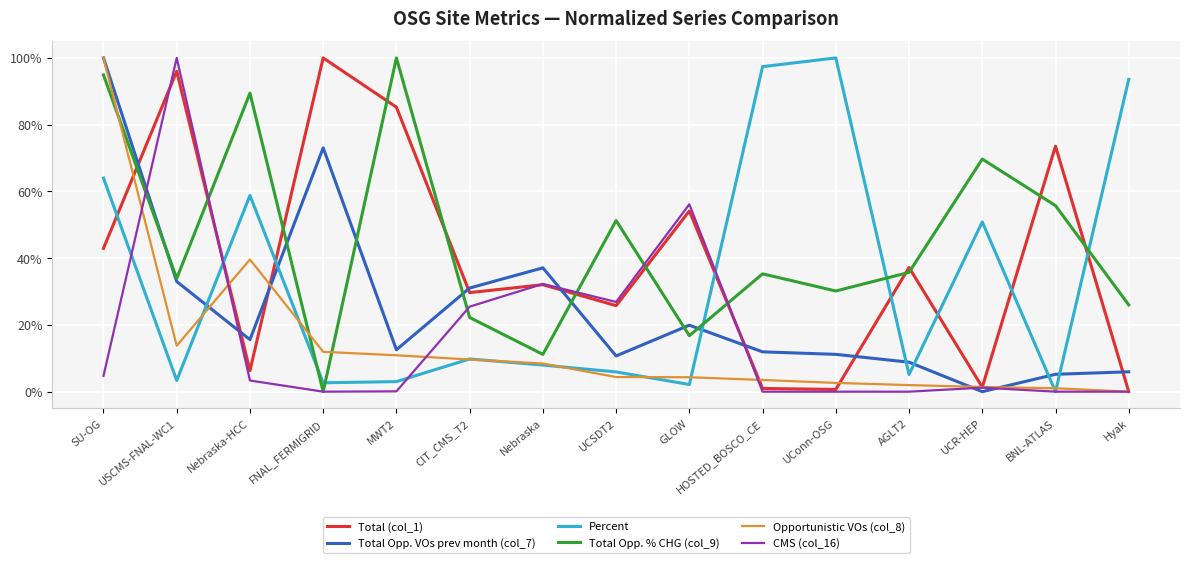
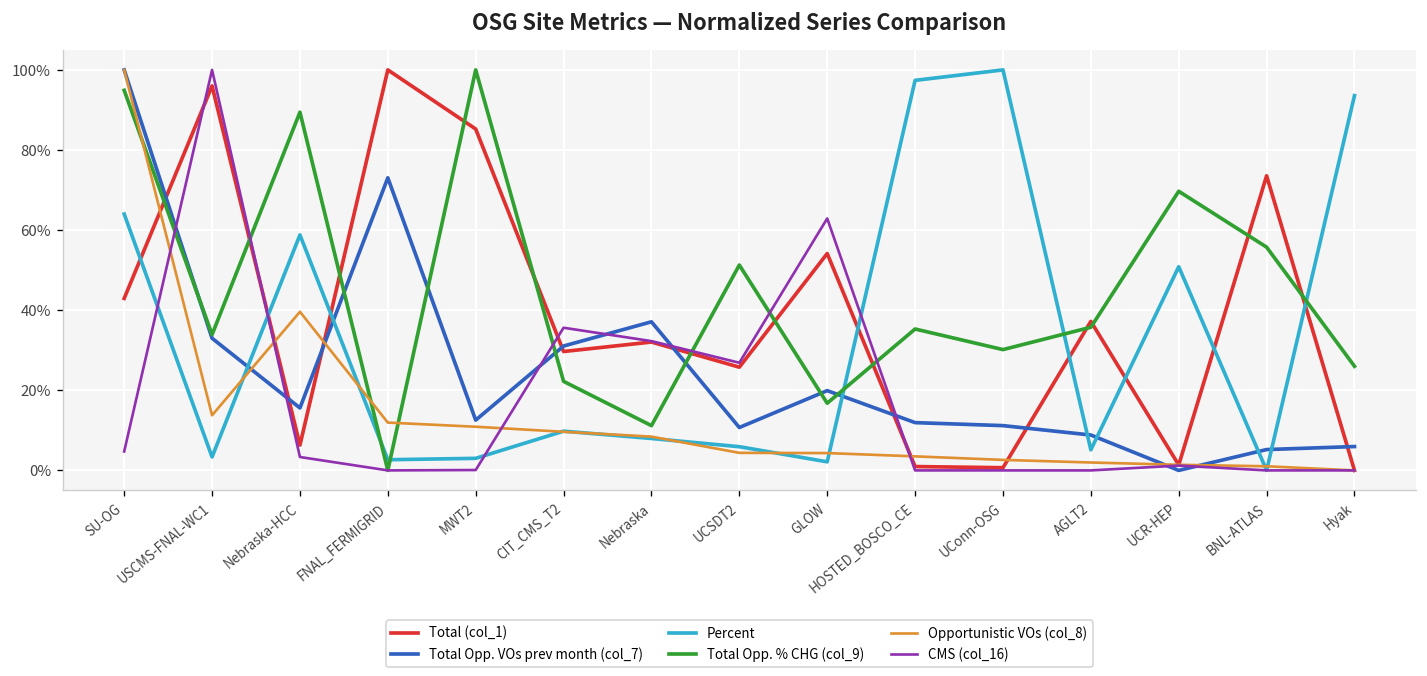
  {
    "Total (col_1)": {
      "SU-OG": "43%",
      "USCMS-FNAL-WC1": "96%",
      "Nebraska-HCC": "6%",
      "FNAL_FERMIGRID": "100%",
      "MWT2": "85%",
      "CIT_CMS_T2": "30%",
      "UCSDT2": "26%",
      "GLOW": "54%",
      "HOSTED_BOSCO_CE": "1%",
      "AGLT2": "37%",
      "BNL-ATLAS": "74%"
    },
    "Total Opp. VOs prev month (col_7)": {
      "USCMS-FNAL-WC1": "33%",
      "Nebraska-HCC": "16%",
      "FNAL_FERMIGRID": "73%",
      "MWT2": "13%",
      "CIT_CMS_T2": "31%",
      "Nebraska": "37%",
      "UCSDT2": "11%",
      "GLOW": "20%",
      "HOSTED_BOSCO_CE": "12%",
      "UConn-OSG": "11%",
      "AGLT2": "9%",
      "UCR-HEP": "0%",
      "BNL-ATLAS": "5%",
      "Hyak": "6%"
    },
    "Percent": {
      "SU-OG": "64%",
      "USCMS-FNAL-WC1": "3%",
      "Nebraska-HCC": "59%",
      "FNAL_FERMIGRID": "3%",
      "MWT2": "3%",
      "UCSDT2": "6%",
      "GLOW": "2%",
      "HOSTED_BOSCO_CE": "97%",
      "UConn-OSG": "100%",
      "AGLT2": "5%",
      "UCR-HEP": "51%",
      "Hyak": "94%"
    },
    "Total Opp. % CHG (col_9)": {
      "SU-OG": "95%",
      "USCMS-FNAL-WC1": "34%",
      "Nebraska-HCC": "89%",
      "MWT2": "100%",
      "CIT_CMS_T2": "22%",
      "Nebraska": "11%",
      "UCSDT2": "51%",
      "GLOW": "17%",
      "HOSTED_BOSCO_CE": "35%",
      "UConn-OSG": "30%",
      "AGLT2": "36%",
      "UCR-HEP": "70%",
      "BNL-ATLAS": "56%",
      "Hyak": "26%"
    },
    "Opportunistic VOs (col_8)": {
      "USCMS-FNAL-WC1": "14%",
      "Nebraska-HCC": "40%",
      "FNAL_FERMIGRID": "12%",
      "MWT2": "11%",
      "UCSDT2": "4%",
      "GLOW": "4%",
      "HOSTED_BOSCO_CE": "4%",
      "UConn-OSG": "3%",
      "AGLT2": "2%",
      "BNL-ATLAS": "1%"
    },
    "CMS (col_16)": {
      "SU-OG": "5%",
      "USCMS-FNAL-WC1": "100%",
      "Nebraska-HCC": "3%",
      "MWT2": "0%",
-     "CIT_CMS_T2": "25%",
+     "CIT_CMS_T2": "36%",
      "UCSDT2": "27%",
-     "GLOW": "56%",
+     "GLOW": "63%",
      "HOSTED_BOSCO_CE": "0%",
      "AGLT2": "0%"
    }
  }
